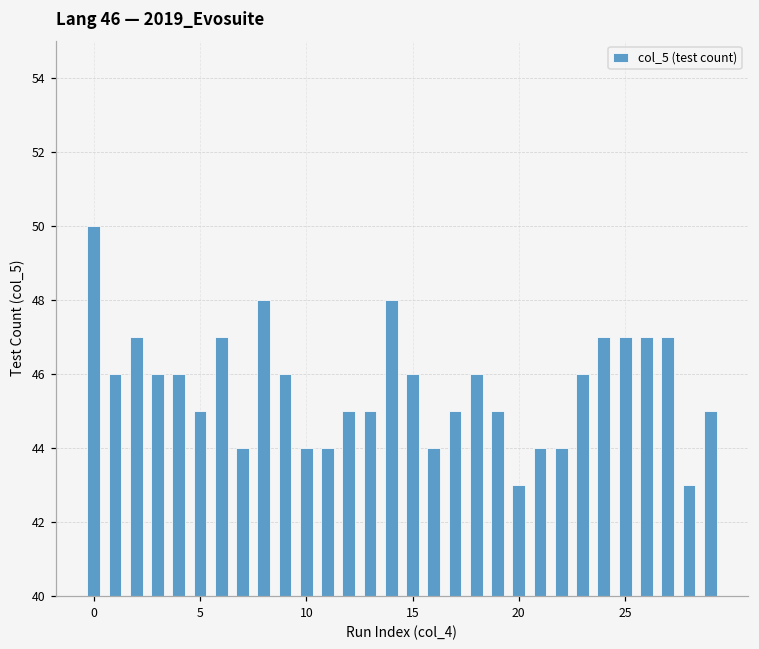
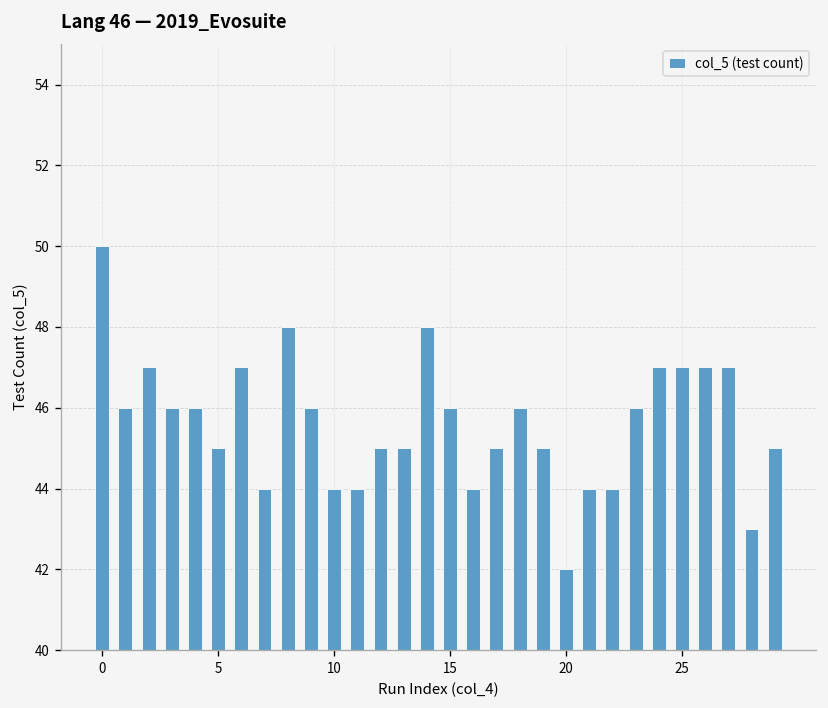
  {
    "0": 50,
    "5": 45,
    "10": 44,
    "15": 46,
-   "20": 43,
+   "20": 42,
    "25": 47
  }
